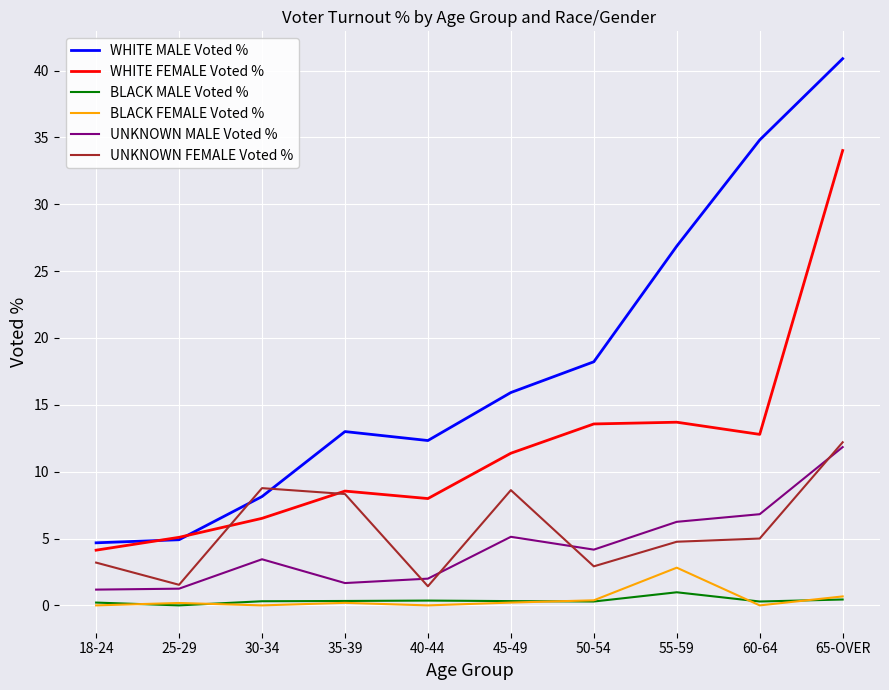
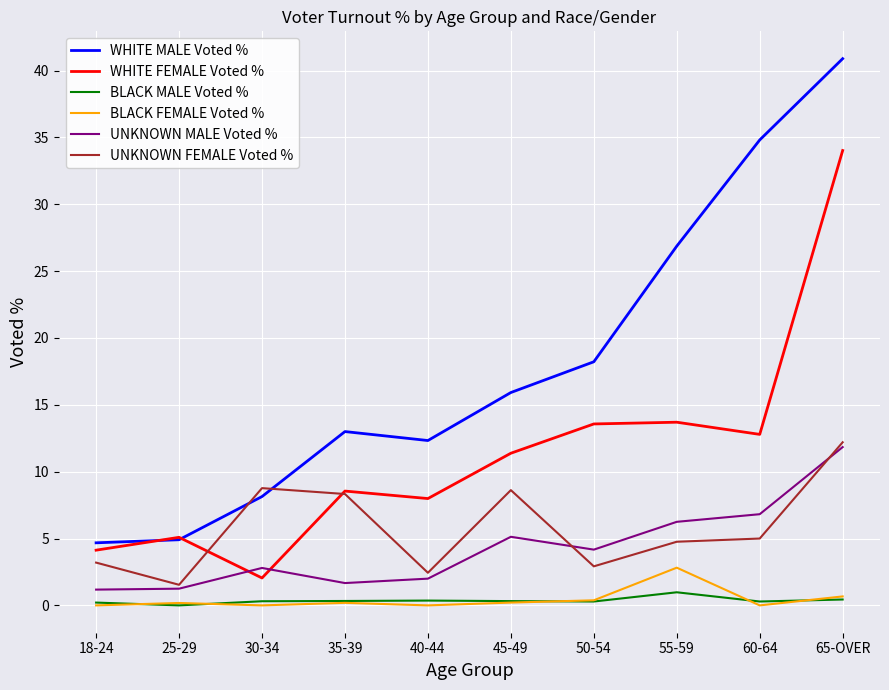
  {
    "WHITE MALE Voted %": {
      "18-24": 4.7,
      "30-34": 8.1,
      "35-39": 13.0,
      "40-44": 12.3,
      "45-49": 15.9,
      "50-54": 18.2,
      "55-59": 26.9,
      "60-64": 34.8,
      "65-OVER": 40.9
    },
    "WHITE FEMALE Voted %": {
      "18-24": 4.1,
-     "30-34": 6.5,
+     "30-34": 2.1,
      "35-39": 8.6,
      "40-44": 8.0,
      "45-49": 11.4,
      "50-54": 13.6,
      "55-59": 13.7,
      "60-64": 12.8,
      "65-OVER": 34.0
    },
    "BLACK MALE Voted %": {
      "18-24": 0.2,
      "30-34": 0.3,
      "40-44": 0.4,
      "55-59": 1.0,
      "60-64": 0.3,
      "65-OVER": 0.4
    },
    "BLACK FEMALE Voted %": {
      "18-24": 0.0,
      "30-34": 0.0,
      "40-44": 0.0,
      "55-59": 2.8,
      "60-64": 0.0,
      "65-OVER": 0.7
    },
    "UNKNOWN MALE Voted %": {
      "18-24": 1.2,
      "25-29": 1.3,
-     "30-34": 3.5,
+     "30-34": 2.8,
      "35-39": 1.7,
      "40-44": 2.0,
      "45-49": 5.1,
      "50-54": 4.2,
      "55-59": 6.3,
      "60-64": 6.8,
      "65-OVER": 11.8
    },
    "UNKNOWN FEMALE Voted %": {
      "18-24": 3.2,
      "25-29": 1.5,
      "30-34": 8.8,
      "35-39": 8.3,
-     "40-44": 1.4,
+     "40-44": 2.4,
      "45-49": 8.6,
      "50-54": 2.9,
      "55-59": 4.8,
      "60-64": 5.0,
      "65-OVER": 12.2
    }
  }
